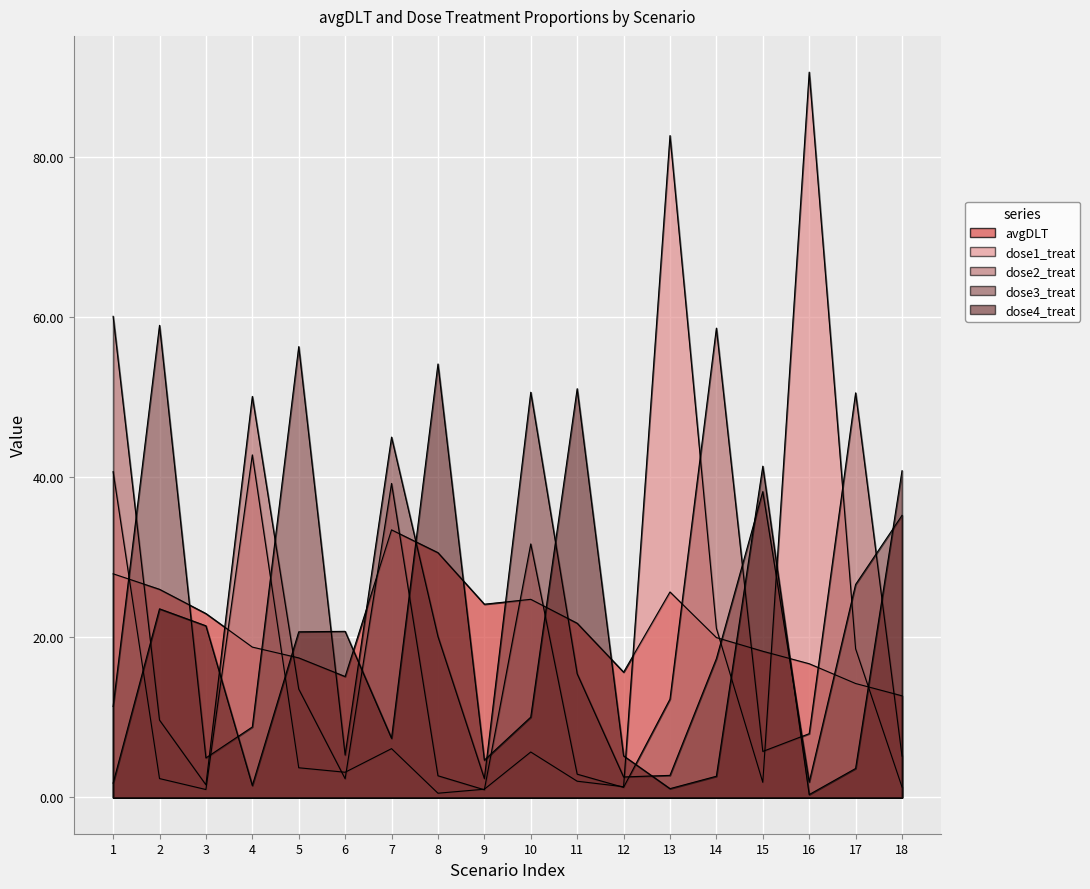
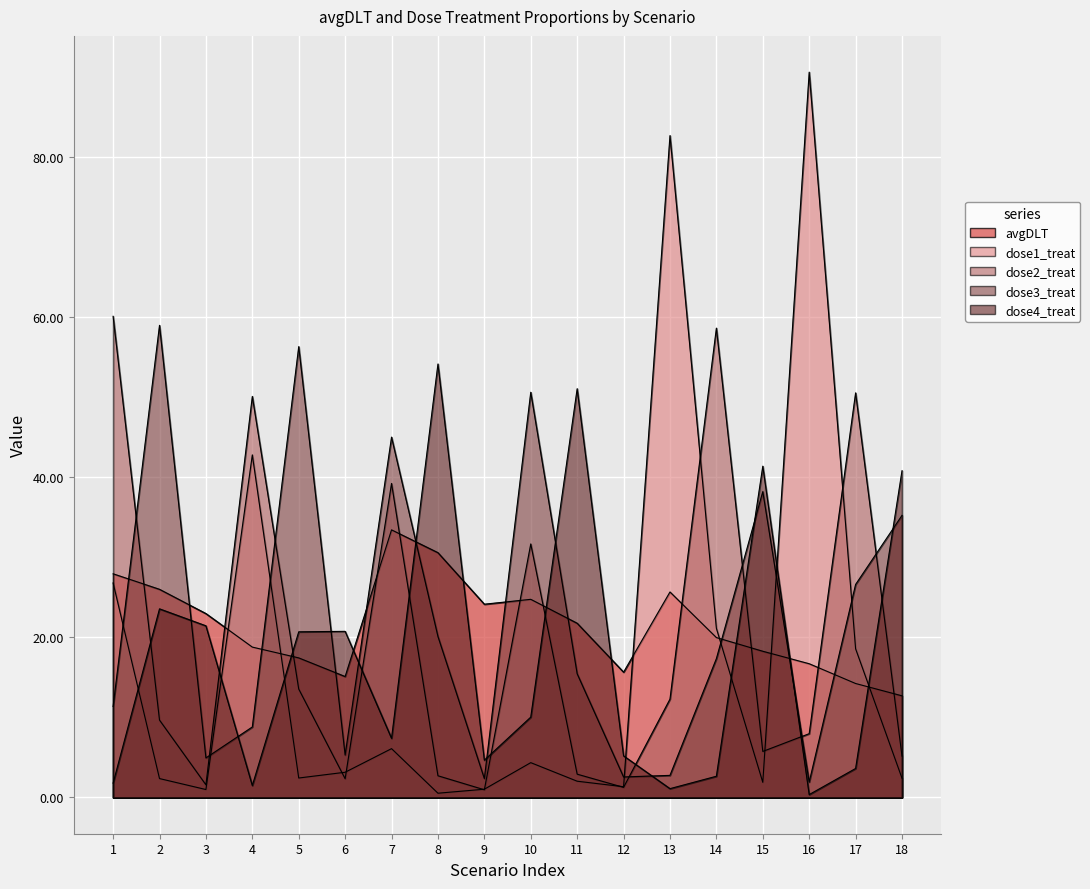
  {
    "dose1_treat": {
-     "1": 41,
+     "1": 27,
      "2": 2,
      "3": 1,
      "4": 43,
-     "5": 4,
+     "5": 2,
      "6": 3,
      "7": 6,
      "8": 1,
-     "10": 6,
+     "10": 4,
      "11": 2,
      "13": 83,
      "14": 21,
      "15": 2,
      "16": 91,
      "17": 19,
-     "18": 1
+     "18": 2
    }
  }
